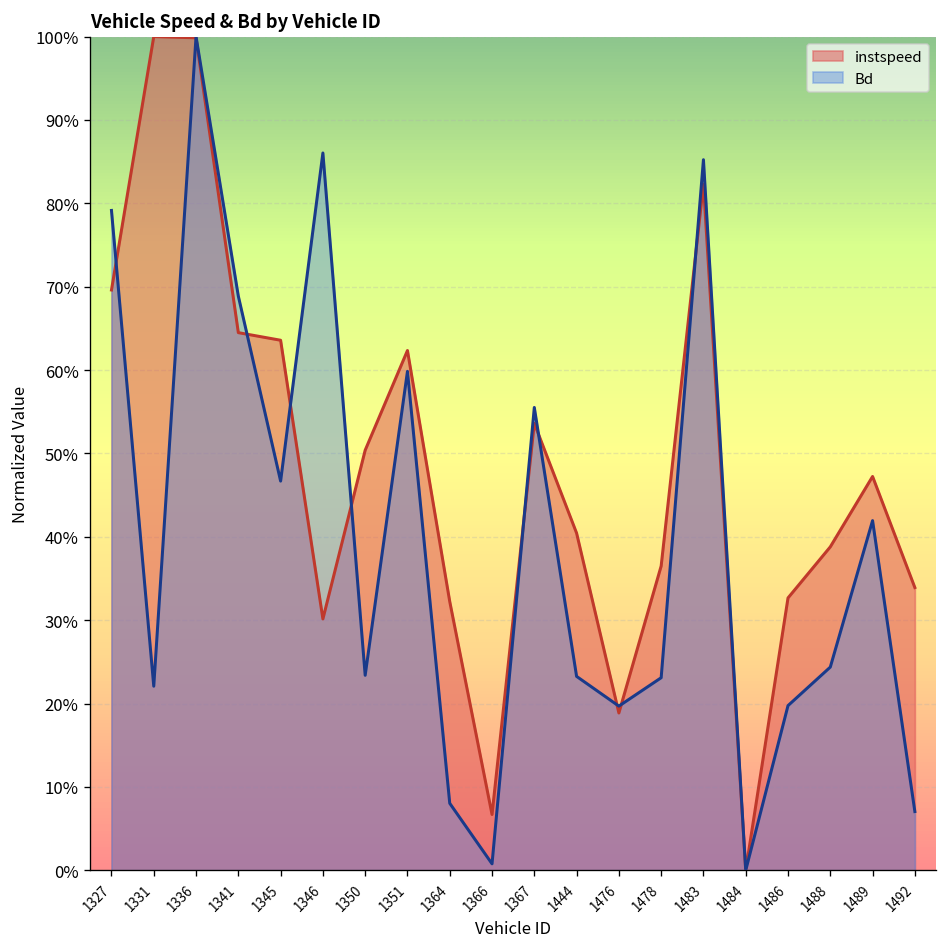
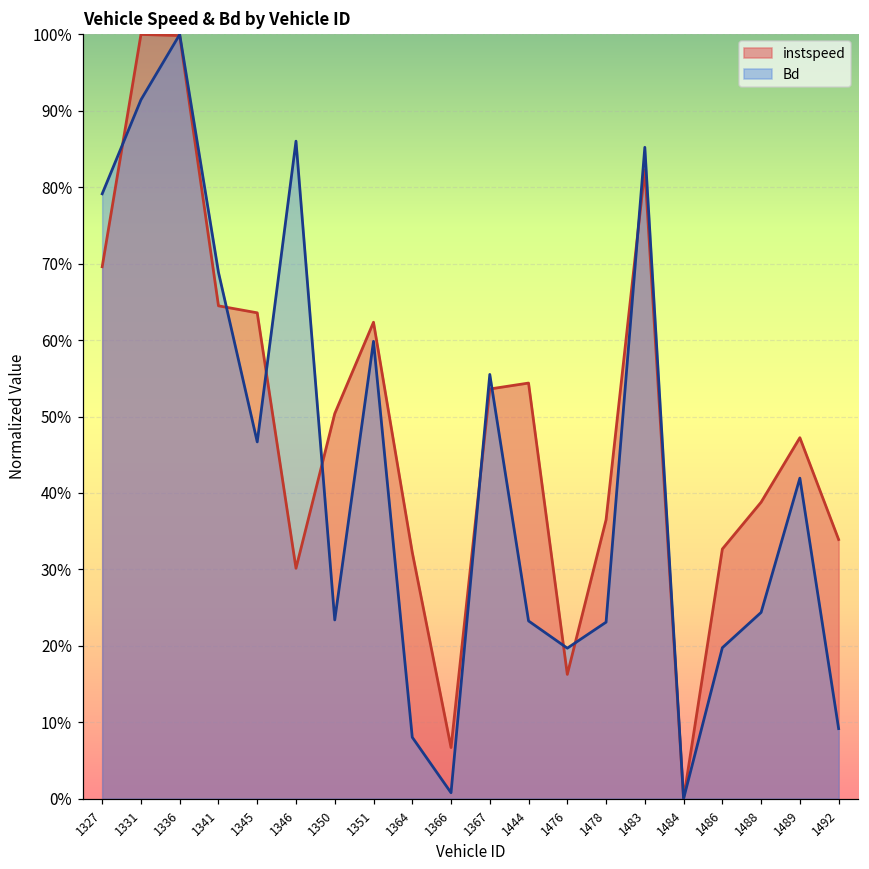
  {
    "instspeed": {
      "1327": "70%",
      "1331": "100%",
      "1341": "64%",
      "1345": "64%",
      "1346": "30%",
      "1350": "50%",
      "1351": "62%",
      "1364": "32%",
      "1366": "7%",
      "1367": "54%",
-     "1444": "40%",
-     "1476": "19%",
+     "1444": "54%",
+     "1476": "16%",
      "1478": "36%",
      "1483": "82%",
      "1486": "33%",
      "1488": "39%",
      "1489": "47%",
      "1492": "34%"
    },
    "Bd": {
      "1327": "79%",
-     "1331": "22%",
+     "1331": "91%",
      "1341": "69%",
      "1345": "47%",
      "1346": "86%",
      "1350": "23%",
      "1351": "60%",
      "1364": "8%",
      "1366": "1%",
      "1367": "56%",
      "1444": "23%",
      "1476": "20%",
      "1478": "23%",
      "1483": "85%",
      "1486": "20%",
      "1488": "24%",
      "1489": "42%",
-     "1492": "7%"
+     "1492": "9%"
    }
  }
